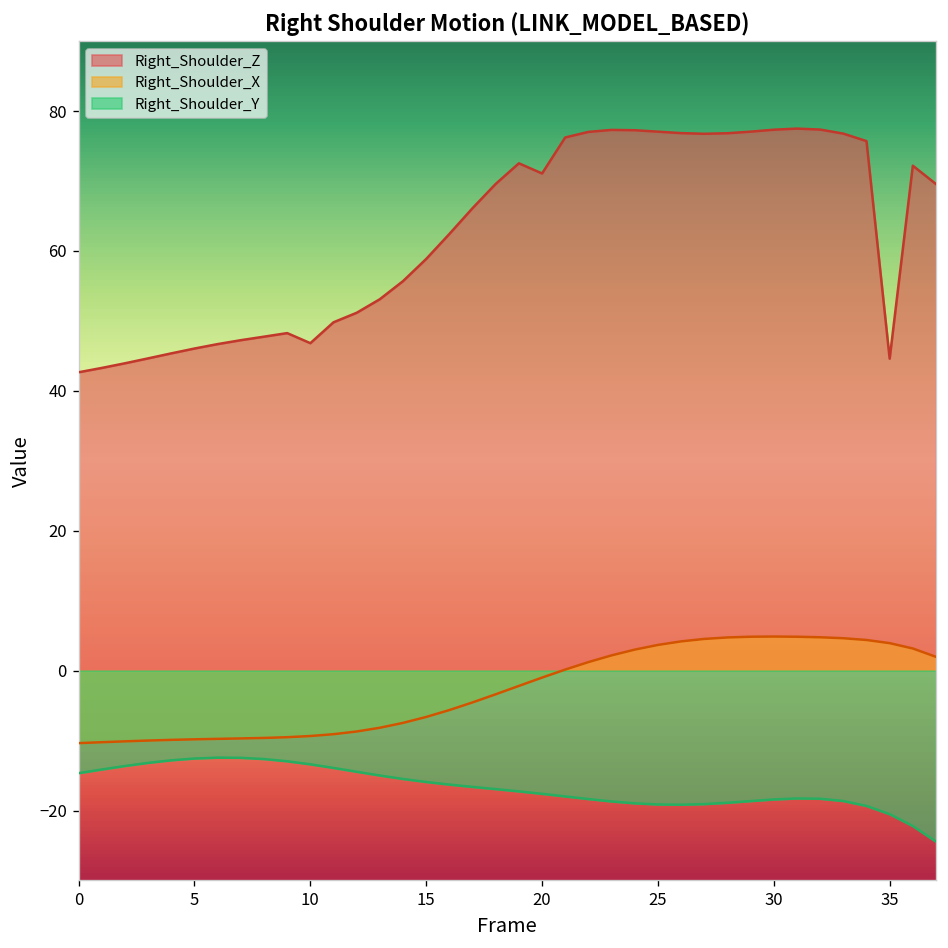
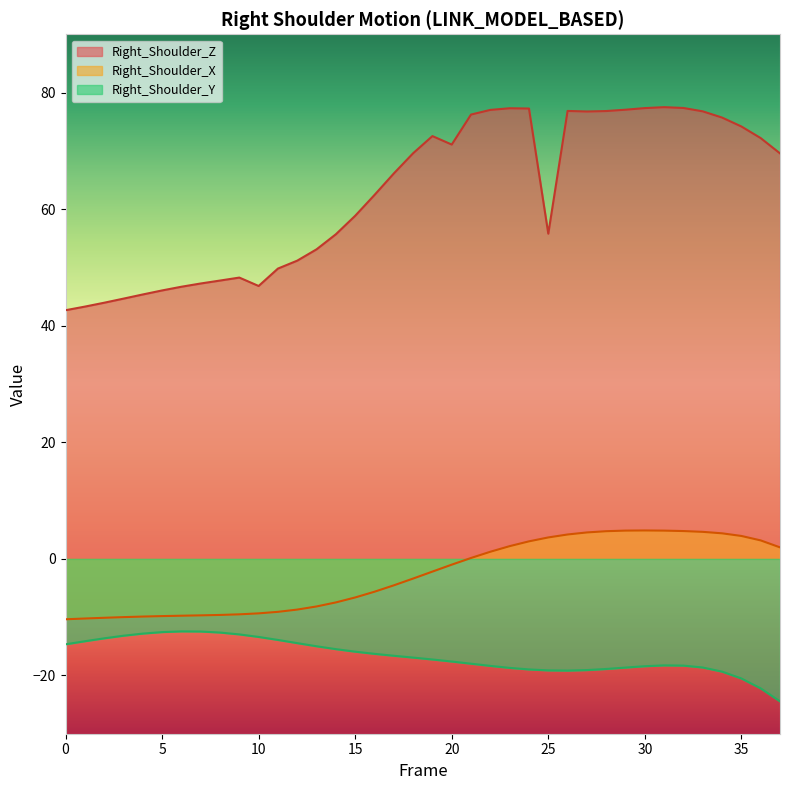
  {
    "Right_Shoulder_Z": {
      "0": 43,
      "5": 46,
      "10": 47,
      "15": 59,
      "20": 71,
-     "25": 77,
+     "25": 56,
      "30": 77,
-     "35": 45
+     "35": 74
    }
  }
